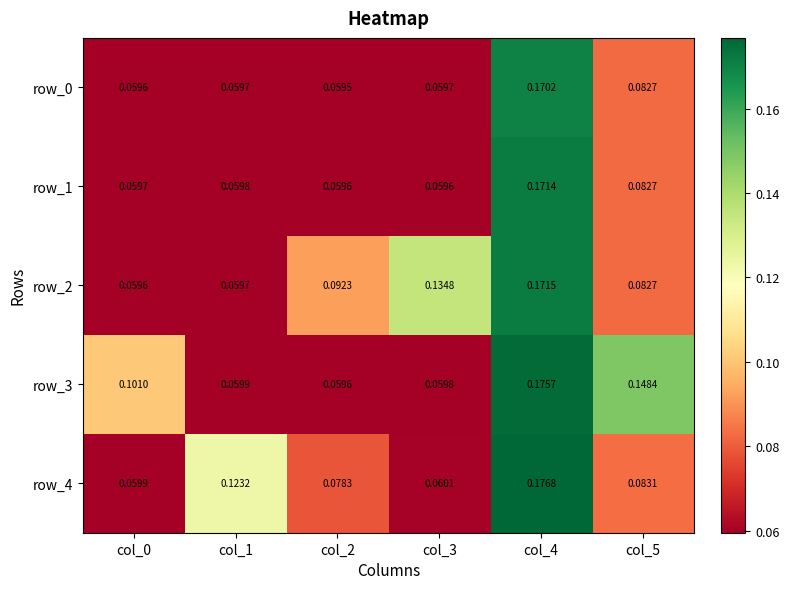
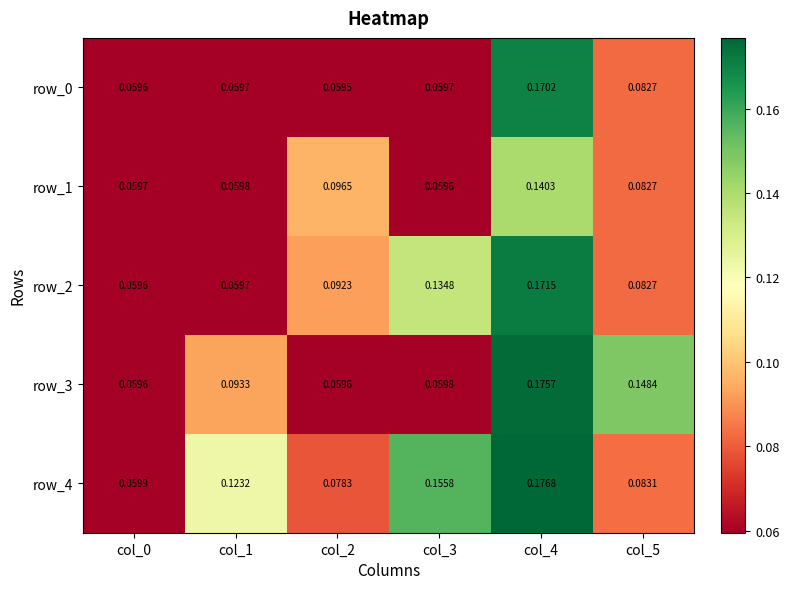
  {
    "row_0": {
      "col_0": 0.0596,
      "col_1": 0.0597,
      "col_2": 0.0595,
      "col_3": 0.0597,
      "col_4": 0.1702,
      "col_5": 0.0827
    },
    "row_1": {
      "col_0": 0.0597,
      "col_1": 0.0598,
-     "col_2": 0.0596,
+     "col_2": 0.0965,
      "col_3": 0.0596,
-     "col_4": 0.1714,
+     "col_4": 0.1403,
      "col_5": 0.0827
    },
    "row_2": {
      "col_0": 0.0596,
      "col_1": 0.0597,
      "col_2": 0.0923,
      "col_3": 0.1348,
      "col_4": 0.1715,
      "col_5": 0.0827
    },
    "row_3": {
-     "col_0": 0.1010,
-     "col_1": 0.0599,
+     "col_0": 0.0596,
+     "col_1": 0.0933,
      "col_2": 0.0596,
      "col_3": 0.0598,
      "col_4": 0.1757,
      "col_5": 0.1484
    },
    "row_4": {
      "col_0": 0.0599,
      "col_1": 0.1232,
      "col_2": 0.0783,
-     "col_3": 0.0601,
+     "col_3": 0.1558,
      "col_4": 0.1768,
      "col_5": 0.0831
    }
  }
